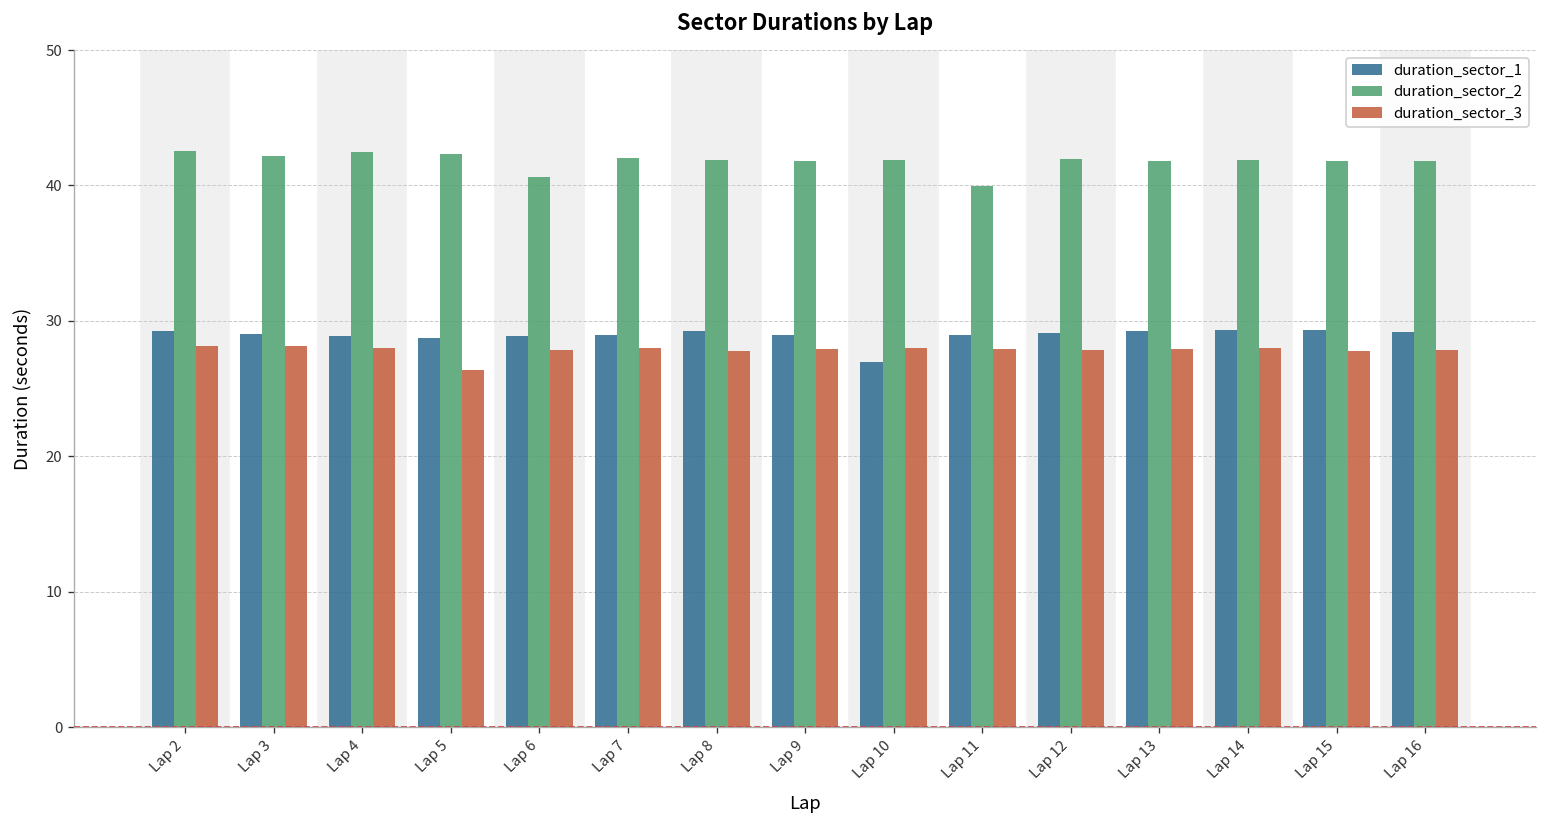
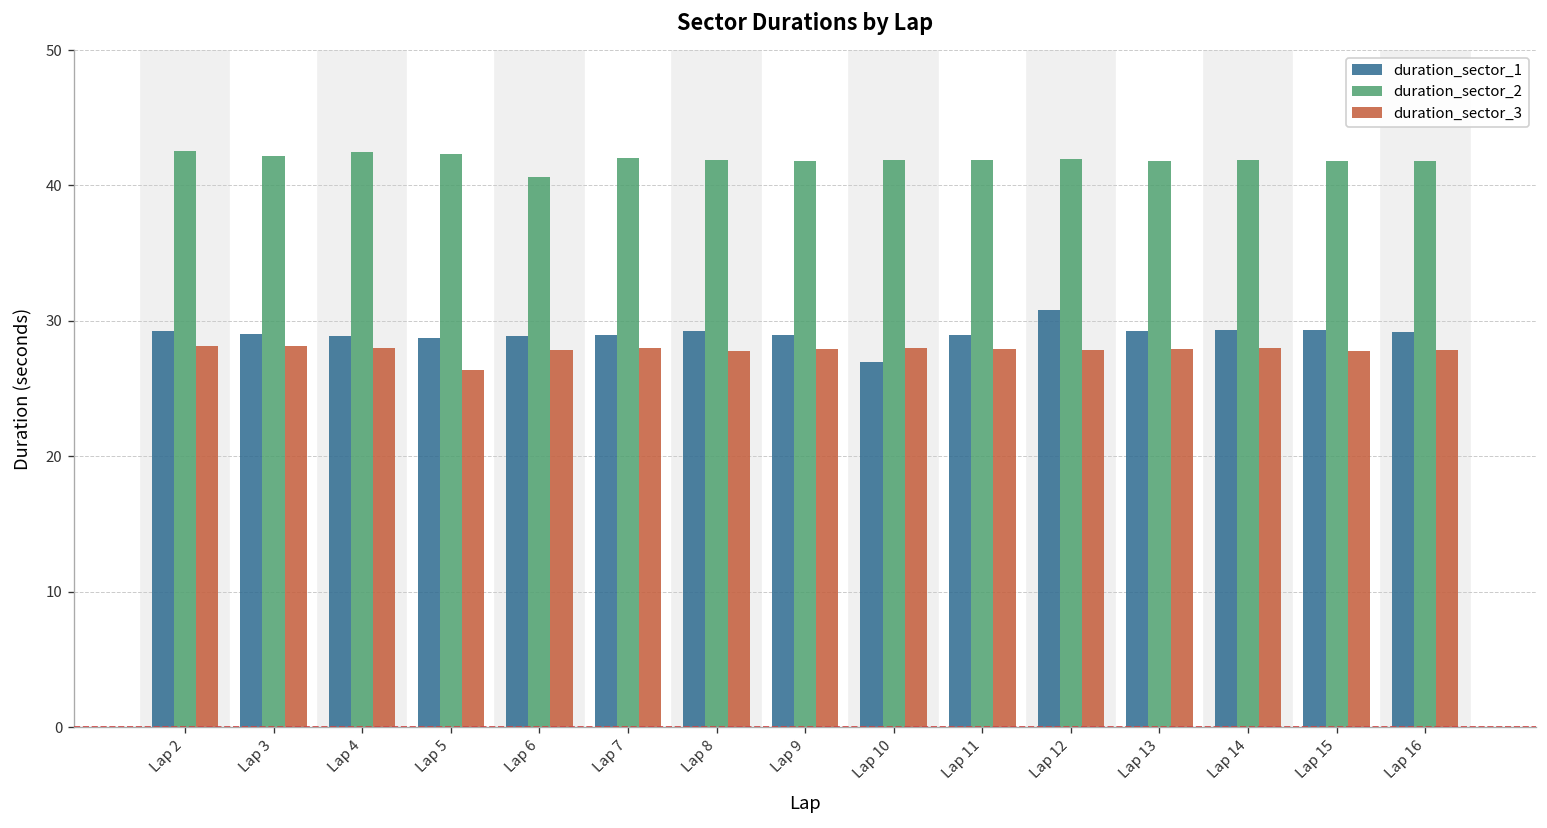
  {
    "duration_sector_1": {
      "Lap 2": 29.2,
      "Lap 3": 29.0,
      "Lap 4": 28.9,
      "Lap 5": 28.7,
      "Lap 6": 28.9,
      "Lap 7": 28.9,
      "Lap 8": 29.2,
      "Lap 9": 29.0,
      "Lap 10": 27.0,
      "Lap 11": 28.9,
-     "Lap 12": 29.1,
+     "Lap 12": 30.8,
      "Lap 13": 29.2,
      "Lap 14": 29.3,
      "Lap 15": 29.3,
      "Lap 16": 29.2
    },
    "duration_sector_2": {
      "Lap 2": 42.5,
      "Lap 3": 42.2,
      "Lap 4": 42.4,
      "Lap 5": 42.3,
      "Lap 6": 40.7,
      "Lap 7": 42.0,
      "Lap 8": 41.9,
      "Lap 9": 41.8,
      "Lap 10": 41.9,
-     "Lap 11": 40.0,
+     "Lap 11": 41.9,
      "Lap 12": 41.9,
      "Lap 13": 41.8,
      "Lap 14": 41.9,
      "Lap 15": 41.8,
      "Lap 16": 41.8
    },
    "duration_sector_3": {
      "Lap 2": 28.1,
      "Lap 3": 28.2,
      "Lap 4": 28.0,
      "Lap 5": 26.3,
      "Lap 6": 27.9,
      "Lap 7": 28.0,
      "Lap 8": 27.8,
      "Lap 9": 27.9,
      "Lap 10": 28.0,
      "Lap 11": 27.9,
      "Lap 12": 27.8,
      "Lap 13": 27.9,
      "Lap 14": 28.0,
      "Lap 15": 27.8,
      "Lap 16": 27.9
    }
  }
